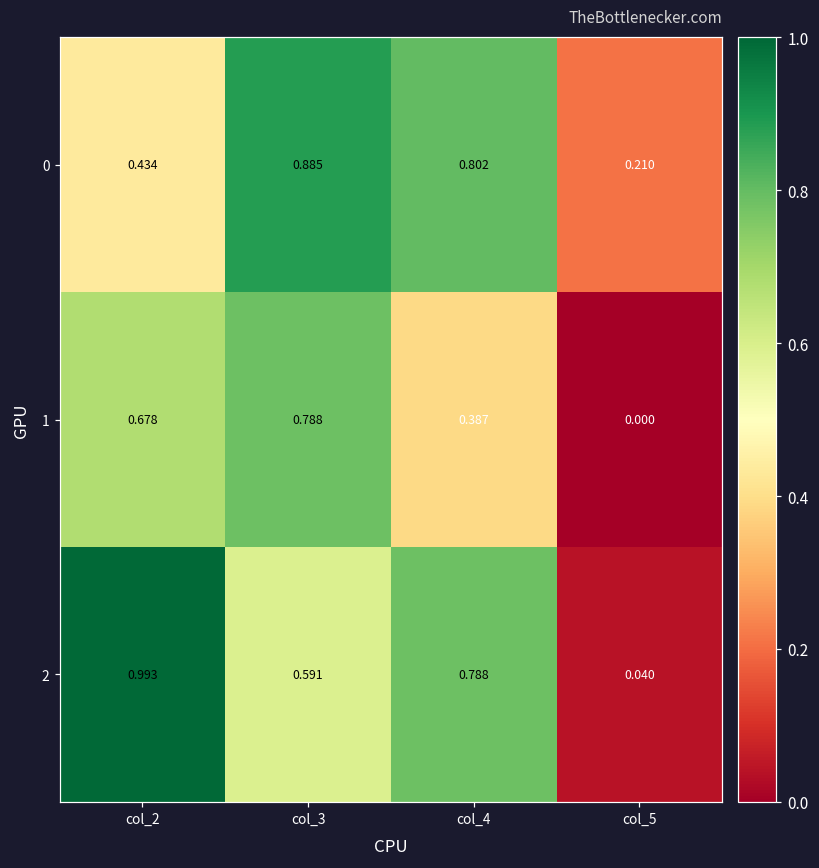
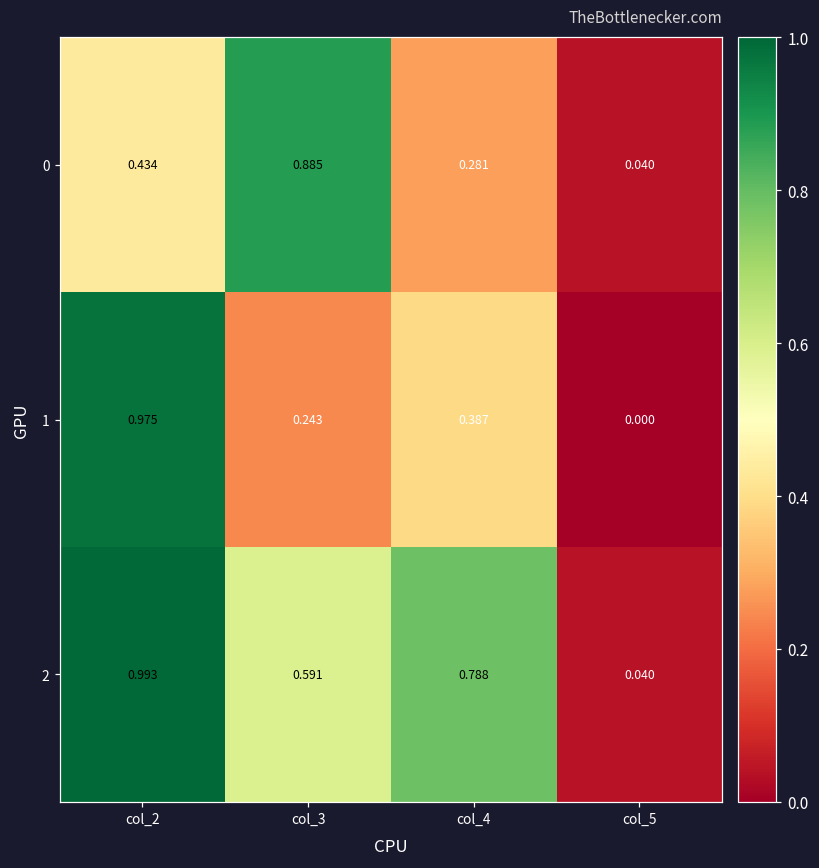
  {
    "0": {
      "col_2": 0.434,
      "col_3": 0.885,
-     "col_4": 0.802,
-     "col_5": 0.210
+     "col_4": 0.281,
+     "col_5": 0.040
    },
    "1": {
-     "col_2": 0.678,
-     "col_3": 0.788,
+     "col_2": 0.975,
+     "col_3": 0.243,
      "col_4": 0.387,
      "col_5": 0.000
    },
    "2": {
      "col_2": 0.993,
      "col_3": 0.591,
      "col_4": 0.788,
      "col_5": 0.040
    }
  }
